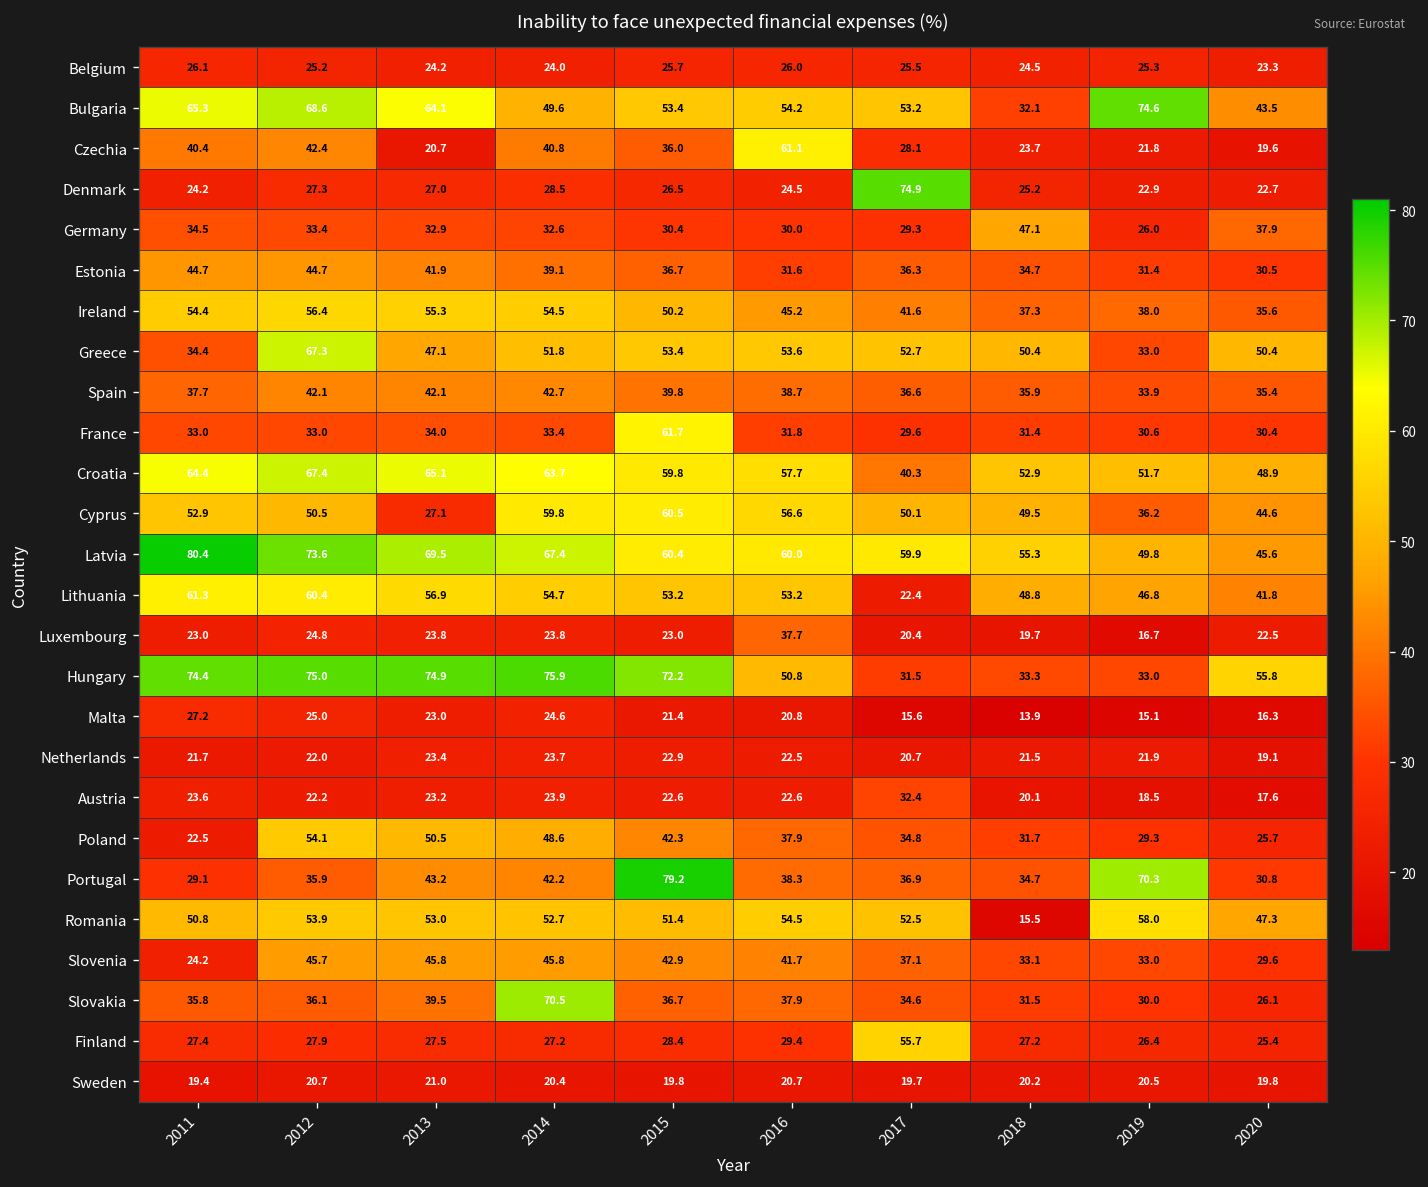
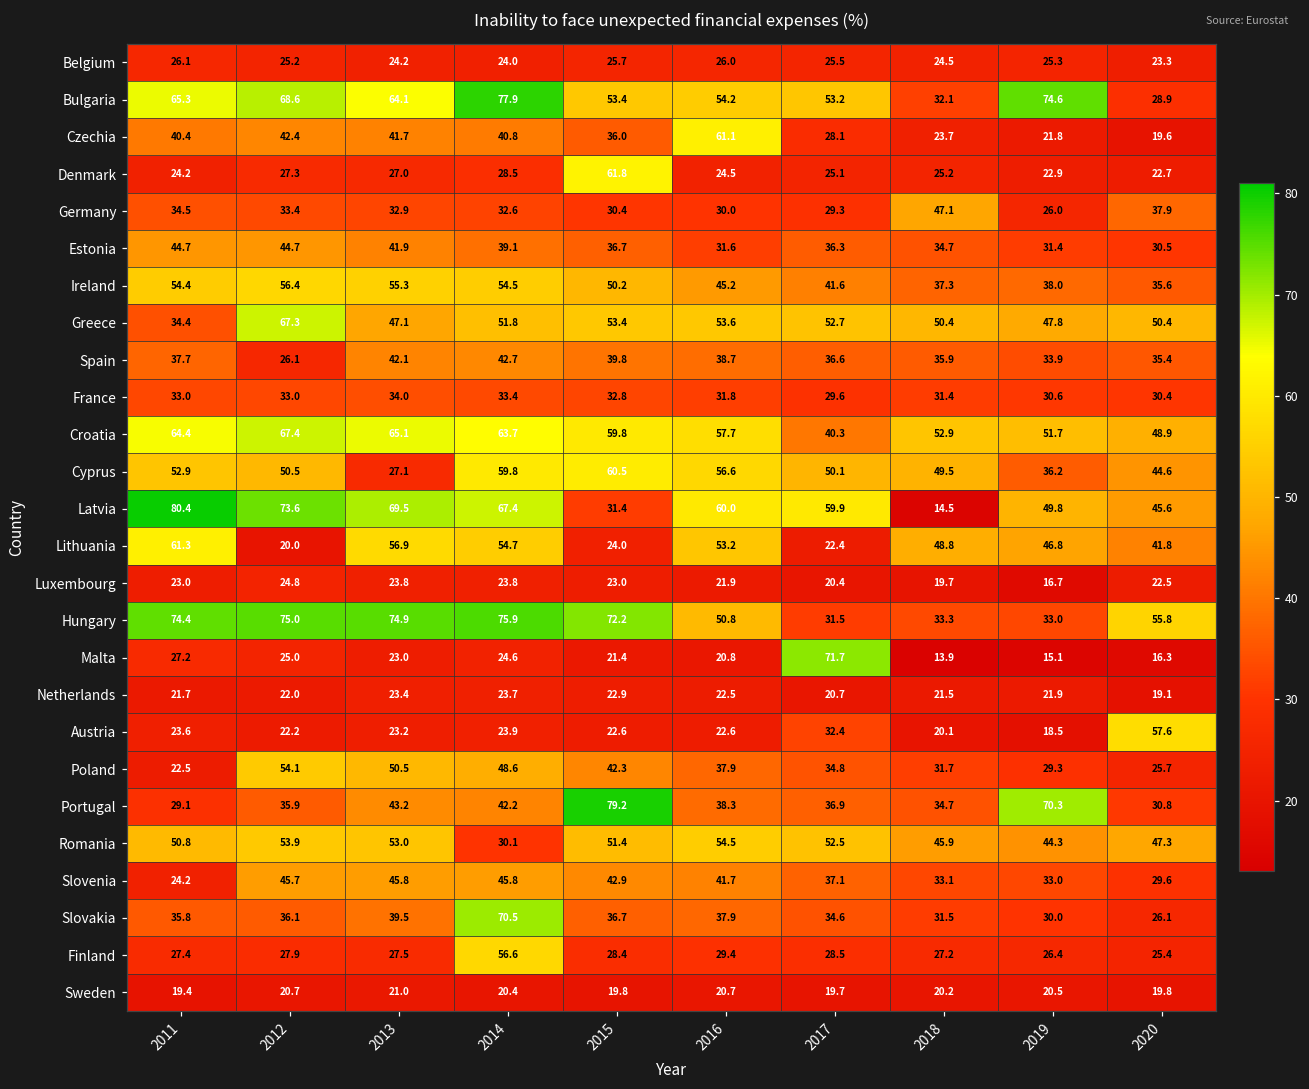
  {
    "Bulgaria": {
      "2011": 65.3,
      "2012": 68.6,
      "2013": 64.1,
-     "2014": 49.6,
+     "2014": 77.9,
      "2015": 53.4,
      "2016": 54.2,
      "2017": 53.2,
      "2018": 32.1,
      "2019": 74.6,
-     "2020": 43.5
+     "2020": 28.9
    },
    "Czechia": {
      "2011": 40.4,
      "2012": 42.4,
-     "2013": 20.7,
+     "2013": 41.7,
      "2014": 40.8,
      "2015": 36.0,
      "2016": 61.1,
      "2017": 28.1,
      "2018": 23.7,
      "2019": 21.8,
      "2020": 19.6
    },
    "Denmark": {
      "2011": 24.2,
      "2012": 27.3,
      "2013": 27.0,
      "2014": 28.5,
-     "2015": 26.5,
+     "2015": 61.8,
      "2016": 24.5,
-     "2017": 74.9,
+     "2017": 25.1,
      "2018": 25.2,
      "2019": 22.9,
      "2020": 22.7
    },
    "Greece": {
      "2011": 34.4,
      "2012": 67.3,
      "2013": 47.1,
      "2014": 51.8,
      "2015": 53.4,
      "2016": 53.6,
      "2017": 52.7,
      "2018": 50.4,
-     "2019": 33.0,
+     "2019": 47.8,
      "2020": 50.4
    },
    "Spain": {
      "2011": 37.7,
-     "2012": 42.1,
+     "2012": 26.1,
      "2013": 42.1,
      "2014": 42.7,
      "2015": 39.8,
      "2016": 38.7,
      "2017": 36.6,
      "2018": 35.9,
      "2019": 33.9,
      "2020": 35.4
    },
    "France": {
      "2011": 33.0,
      "2012": 33.0,
      "2013": 34.0,
      "2014": 33.4,
-     "2015": 61.7,
+     "2015": 32.8,
      "2016": 31.8,
      "2017": 29.6,
      "2018": 31.4,
      "2019": 30.6,
      "2020": 30.4
    },
    "Latvia": {
      "2011": 80.4,
      "2012": 73.6,
      "2013": 69.5,
      "2014": 67.4,
-     "2015": 60.4,
+     "2015": 31.4,
      "2016": 60.0,
      "2017": 59.9,
-     "2018": 55.3,
+     "2018": 14.5,
      "2019": 49.8,
      "2020": 45.6
    },
    "Lithuania": {
      "2011": 61.3,
-     "2012": 60.4,
+     "2012": 20.0,
      "2013": 56.9,
      "2014": 54.7,
-     "2015": 53.2,
+     "2015": 24.0,
      "2016": 53.2,
      "2017": 22.4,
      "2018": 48.8,
      "2019": 46.8,
      "2020": 41.8
    },
    "Luxembourg": {
      "2011": 23.0,
      "2012": 24.8,
      "2013": 23.8,
      "2014": 23.8,
      "2015": 23.0,
-     "2016": 37.7,
+     "2016": 21.9,
      "2017": 20.4,
      "2018": 19.7,
      "2019": 16.7,
      "2020": 22.5
    },
    "Malta": {
      "2011": 27.2,
      "2012": 25.0,
      "2013": 23.0,
      "2014": 24.6,
      "2015": 21.4,
      "2016": 20.8,
-     "2017": 15.6,
+     "2017": 71.7,
      "2018": 13.9,
      "2019": 15.1,
      "2020": 16.3
    },
    "Austria": {
      "2011": 23.6,
      "2012": 22.2,
      "2013": 23.2,
      "2014": 23.9,
      "2015": 22.6,
      "2016": 22.6,
      "2017": 32.4,
      "2018": 20.1,
      "2019": 18.5,
-     "2020": 17.6
+     "2020": 57.6
    },
    "Romania": {
      "2011": 50.8,
      "2012": 53.9,
      "2013": 53.0,
-     "2014": 52.7,
+     "2014": 30.1,
      "2015": 51.4,
      "2016": 54.5,
      "2017": 52.5,
-     "2018": 15.5,
-     "2019": 58.0,
+     "2018": 45.9,
+     "2019": 44.3,
      "2020": 47.3
    },
    "Finland": {
      "2011": 27.4,
      "2012": 27.9,
      "2013": 27.5,
-     "2014": 27.2,
+     "2014": 56.6,
      "2015": 28.4,
      "2016": 29.4,
-     "2017": 55.7,
+     "2017": 28.5,
      "2018": 27.2,
      "2019": 26.4,
      "2020": 25.4
    }
  }
